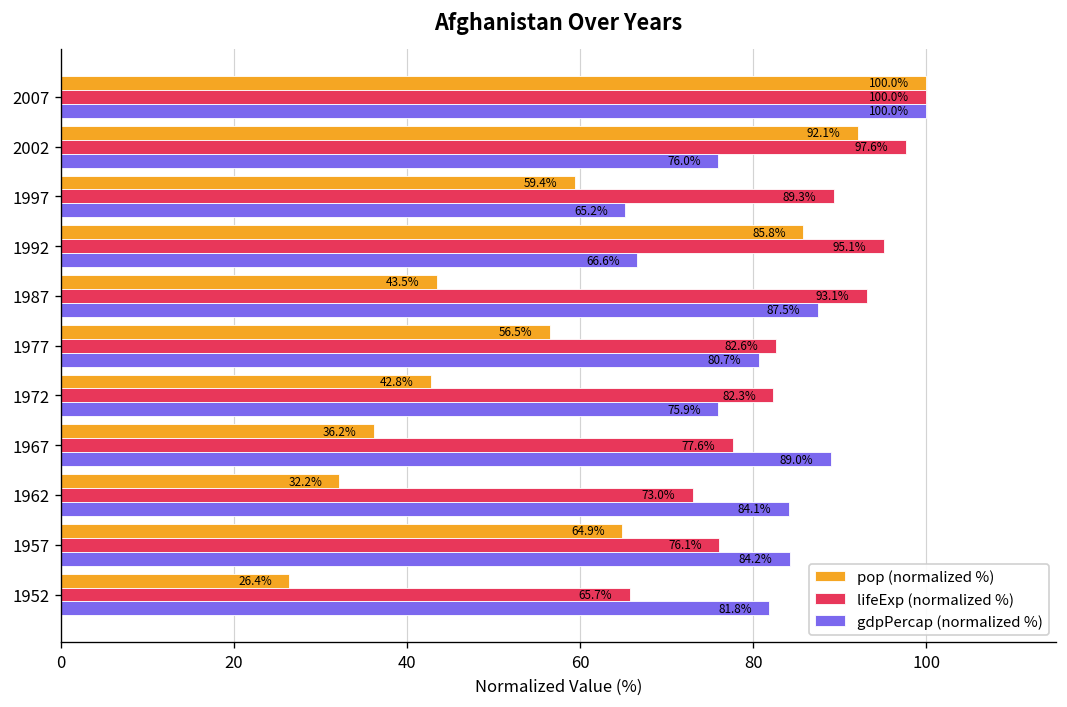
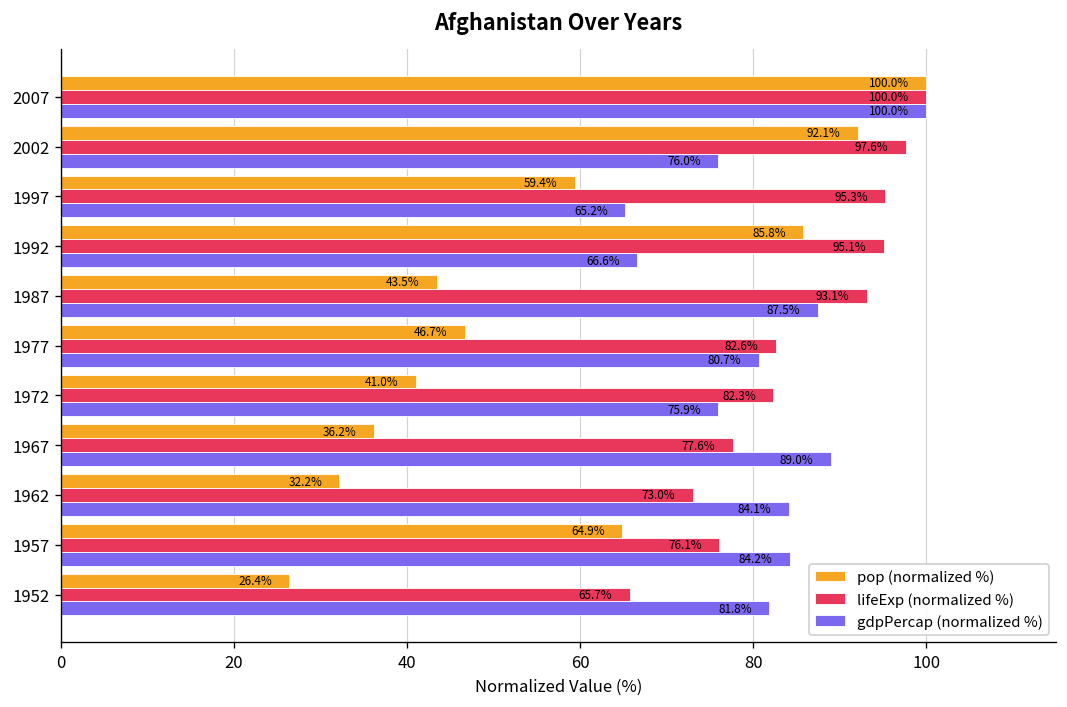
  {
    "pop (normalized %)": {
      "2007": "100.0%",
      "2002": "92.1%",
      "1997": "59.4%",
      "1992": "85.8%",
      "1987": "43.5%",
-     "1977": "56.5%",
-     "1972": "42.8%",
+     "1977": "46.7%",
+     "1972": "41.0%",
      "1967": "36.2%",
      "1962": "32.2%",
      "1957": "64.9%",
      "1952": "26.4%"
    },
    "lifeExp (normalized %)": {
      "2007": "100.0%",
      "2002": "97.6%",
-     "1997": "89.3%",
+     "1997": "95.3%",
      "1992": "95.1%",
      "1987": "93.1%",
      "1977": "82.6%",
      "1972": "82.3%",
      "1967": "77.6%",
      "1962": "73.0%",
      "1957": "76.1%",
      "1952": "65.7%"
    },
    "gdpPercap (normalized %)": {
      "2007": "100.0%",
      "2002": "76.0%",
      "1997": "65.2%",
      "1992": "66.6%",
      "1987": "87.5%",
      "1977": "80.7%",
      "1972": "75.9%",
      "1967": "89.0%",
      "1962": "84.1%",
      "1957": "84.2%",
      "1952": "81.8%"
    }
  }
